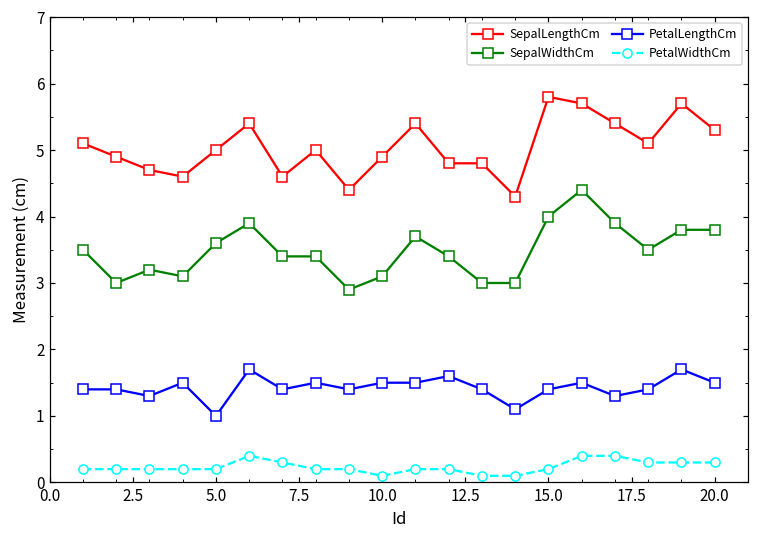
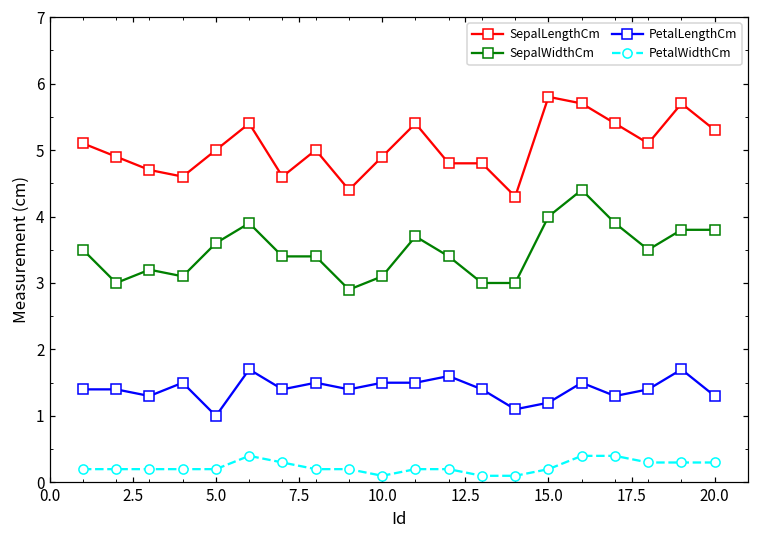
  {
    "SepalLengthCm": {
      "5.0": 5.0,
      "10.0": 4.9,
      "15.0": 5.8,
      "20.0": 5.3
    },
    "SepalWidthCm": {
      "5.0": 3.6,
      "10.0": 3.1,
      "15.0": 4.0,
      "20.0": 3.8
    },
    "PetalLengthCm": {
      "5.0": 1.0,
      "10.0": 1.5,
-     "15.0": 1.4,
-     "20.0": 1.5
+     "15.0": 1.2,
+     "20.0": 1.3
    },
    "PetalWidthCm": {
      "5.0": 0.2,
      "10.0": 0.1,
      "15.0": 0.2,
      "20.0": 0.3
    }
  }
